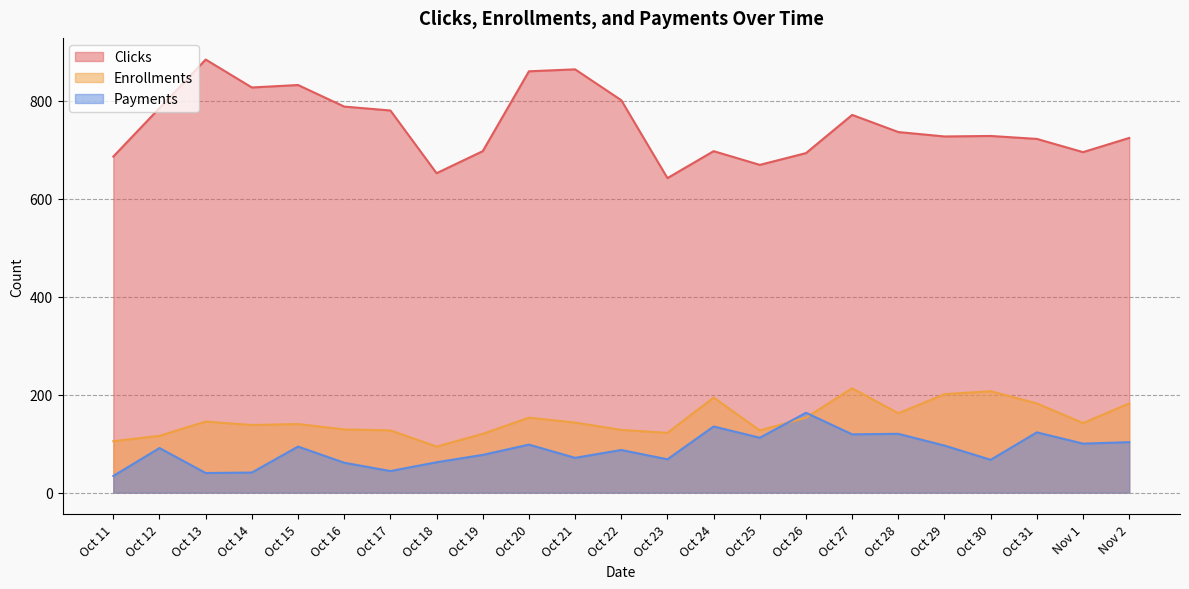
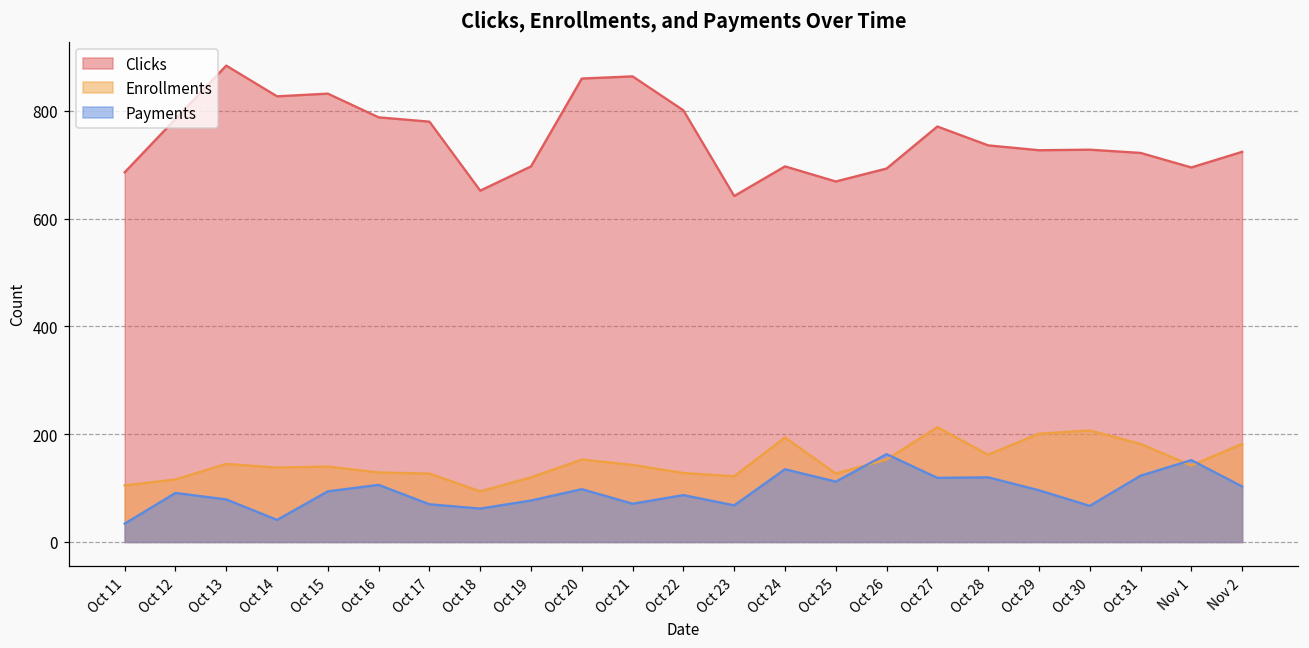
  {
    "Payments": {
      "Oct 11": 30,
      "Oct 12": 90,
-     "Oct 13": 40,
+     "Oct 13": 80,
      "Oct 14": 40,
      "Oct 15": 90,
-     "Oct 16": 60,
-     "Oct 17": 40,
+     "Oct 16": 110,
+     "Oct 17": 70,
      "Oct 18": 60,
      "Oct 19": 80,
      "Oct 20": 100,
      "Oct 21": 70,
      "Oct 22": 90,
      "Oct 23": 70,
      "Oct 24": 140,
      "Oct 25": 110,
      "Oct 26": 160,
      "Oct 27": 120,
      "Oct 28": 120,
      "Oct 29": 100,
      "Oct 30": 70,
      "Oct 31": 120,
-     "Nov 1": 100,
+     "Nov 1": 150,
      "Nov 2": 100
    }
  }
